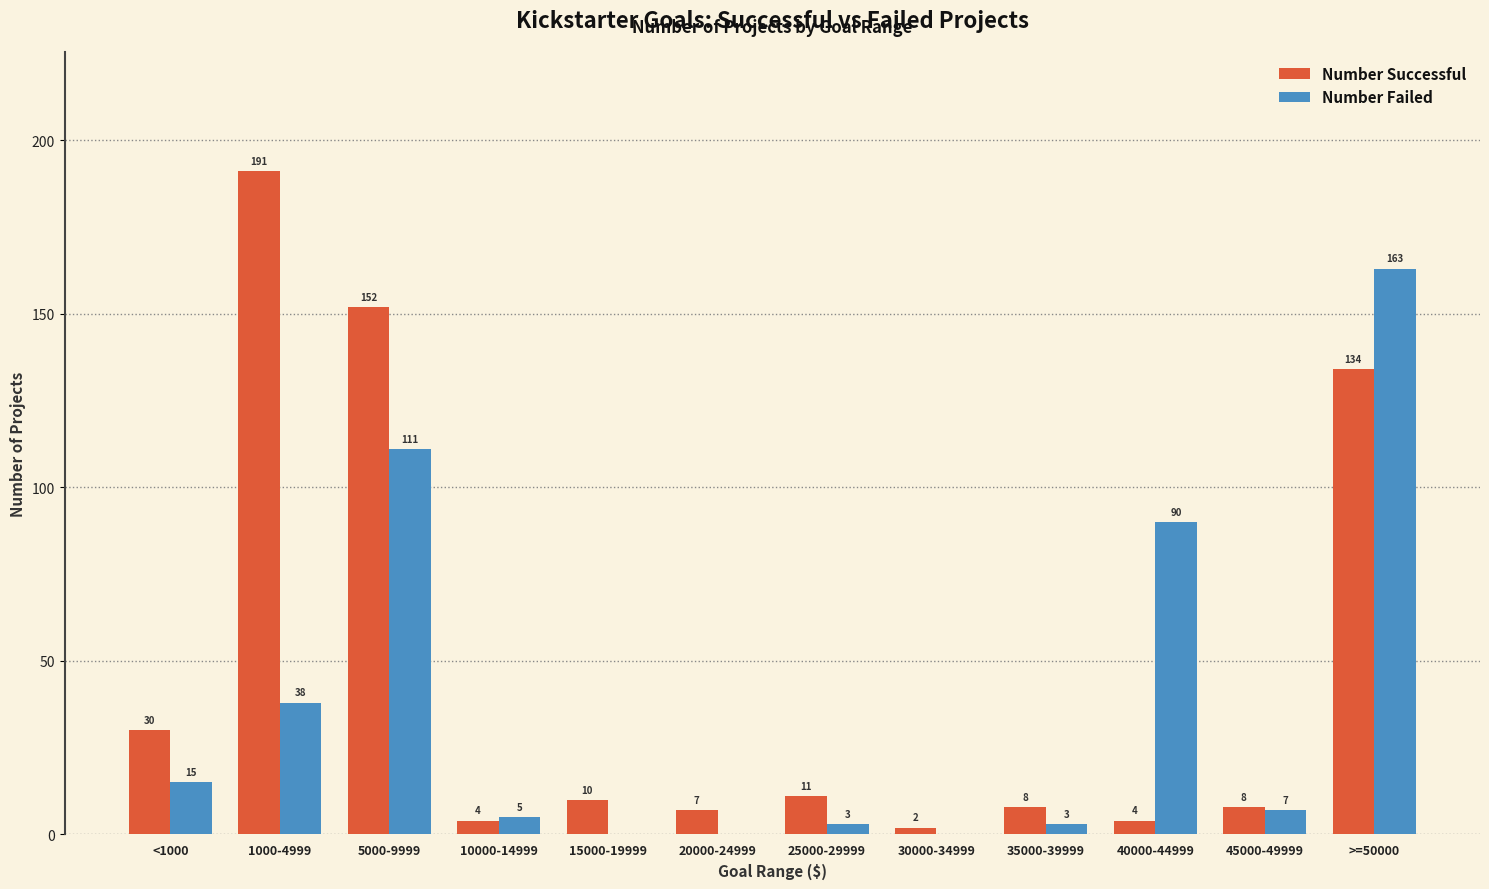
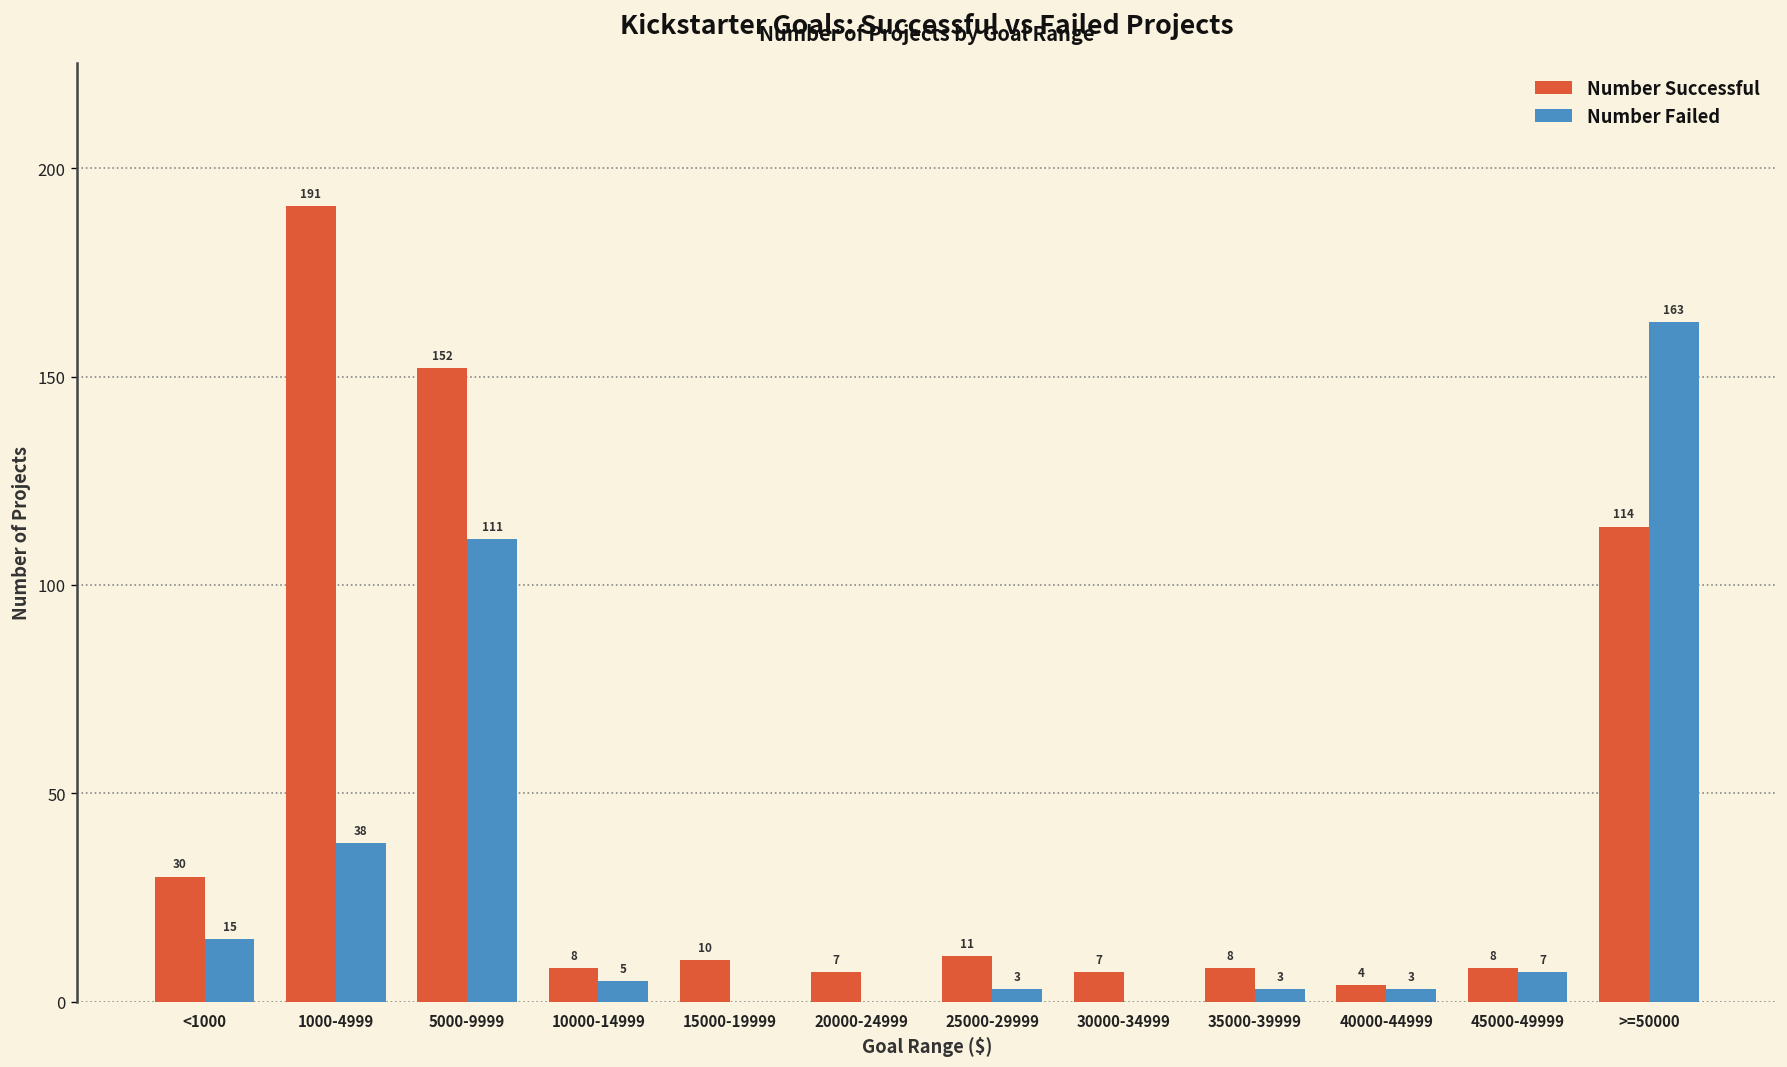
  {
    "Number Successful": {
      "<1000": 30,
      "1000-4999": 191,
      "5000-9999": 152,
-     "10000-14999": 4,
+     "10000-14999": 8,
      "15000-19999": 10,
      "20000-24999": 7,
      "25000-29999": 11,
-     "30000-34999": 2,
+     "30000-34999": 7,
      "35000-39999": 8,
      "40000-44999": 4,
      "45000-49999": 8,
-     ">=50000": 134
+     ">=50000": 114
    },
    "Number Failed": {
      "<1000": 15,
      "1000-4999": 38,
      "5000-9999": 111,
      "10000-14999": 5,
      "25000-29999": 3,
      "35000-39999": 3,
-     "40000-44999": 90,
+     "40000-44999": 3,
      "45000-49999": 7,
      ">=50000": 163
    }
  }
